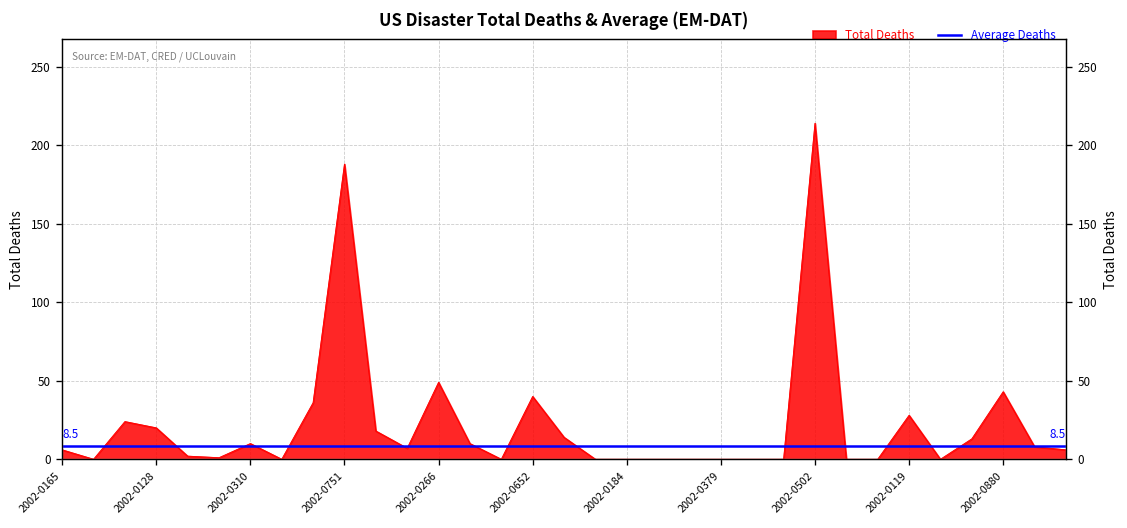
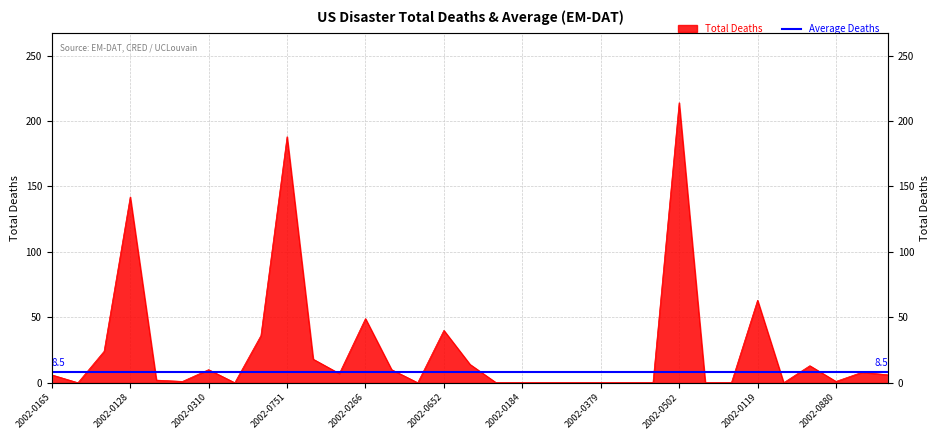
  {
    "Total Deaths": {
      "2002-0165": 6,
-     "2002-0128": 20,
+     "2002-0128": 142,
      "2002-0751": 188,
      "2002-0266": 49,
      "2002-0652": 40,
      "2002-0184": 0,
      "2002-0379": 0,
      "2002-0502": 214,
-     "2002-0119": 28,
-     "2002-0880": 43
+     "2002-0119": 63,
+     "2002-0880": 1
    },
    "Average Deaths": {
      "2002-0165": 8.5
    }
  }
